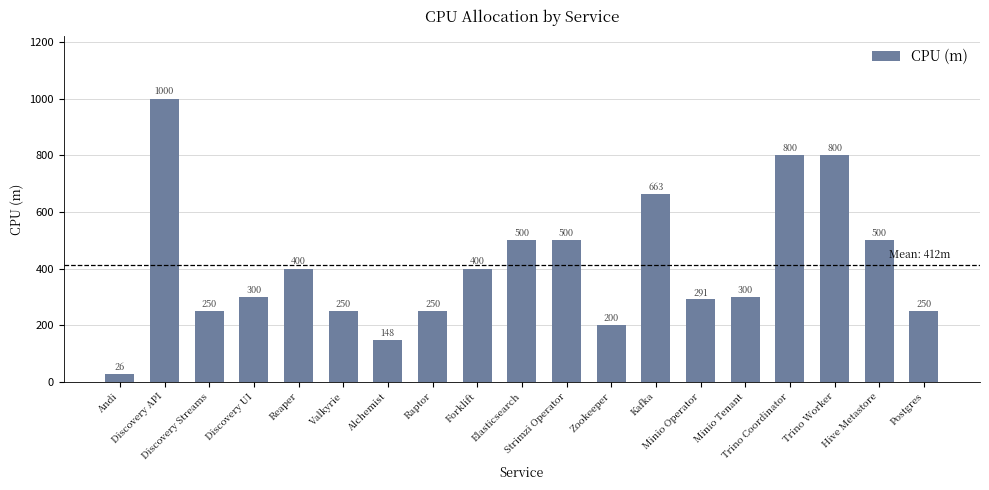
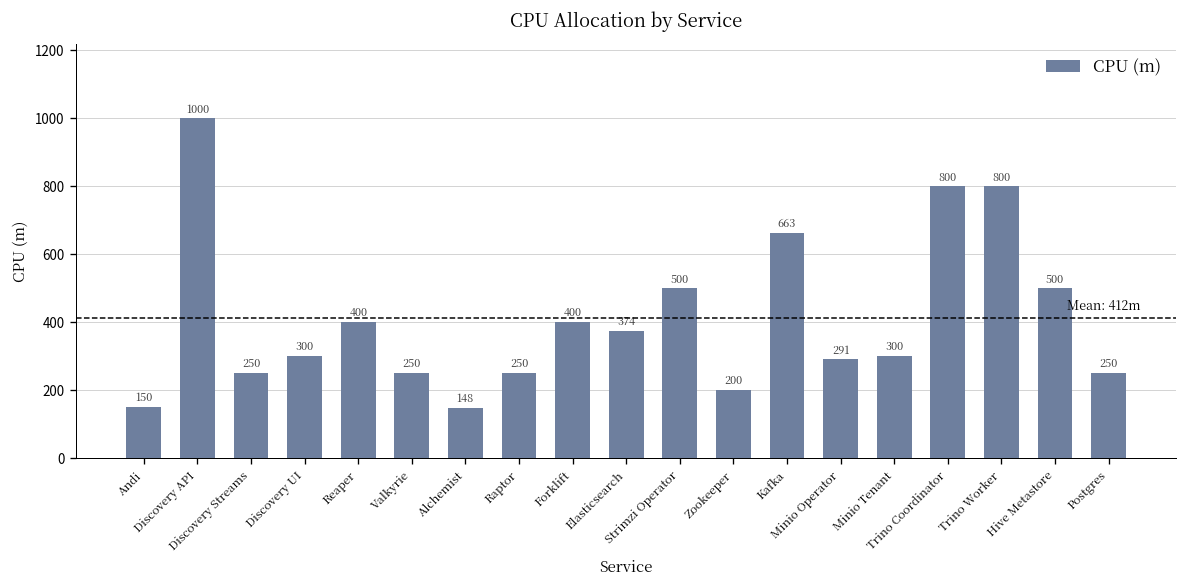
  {
-   "Andi": 26,
+   "Andi": 150,
    "Discovery API": 1000,
    "Discovery Streams": 250,
    "Discovery UI": 300,
    "Reaper": 400,
    "Valkyrie": 250,
    "Alchemist": 148,
    "Raptor": 250,
    "Forklift": 400,
-   "Elasticsearch": 500,
+   "Elasticsearch": 374,
    "Strimzi Operator": 500,
    "Zookeeper": 200,
    "Kafka": 663,
    "Minio Operator": 291,
    "Minio Tenant": 300,
    "Trino Coordinator": 800,
    "Trino Worker": 800,
    "Hive Metastore": 500,
    "Postgres": 250
  }
